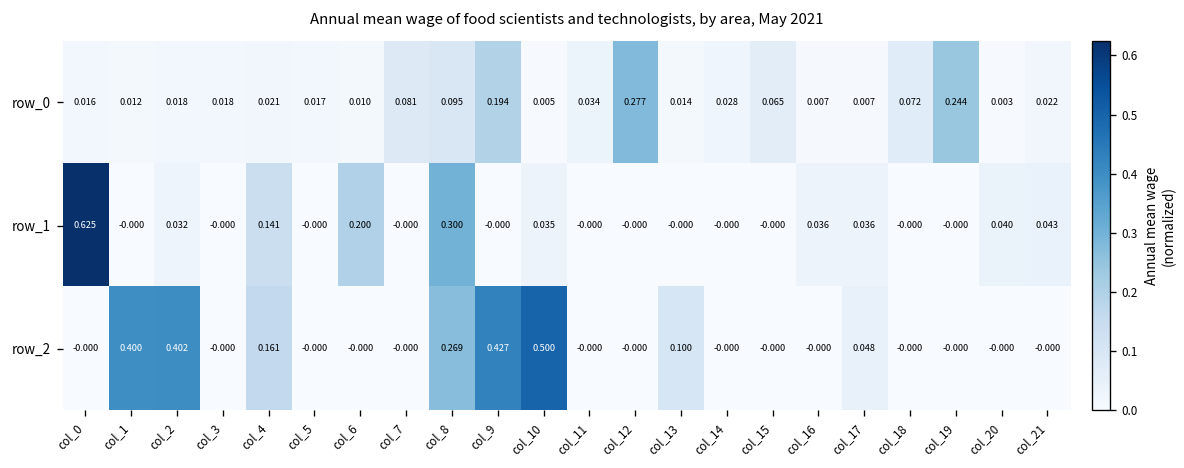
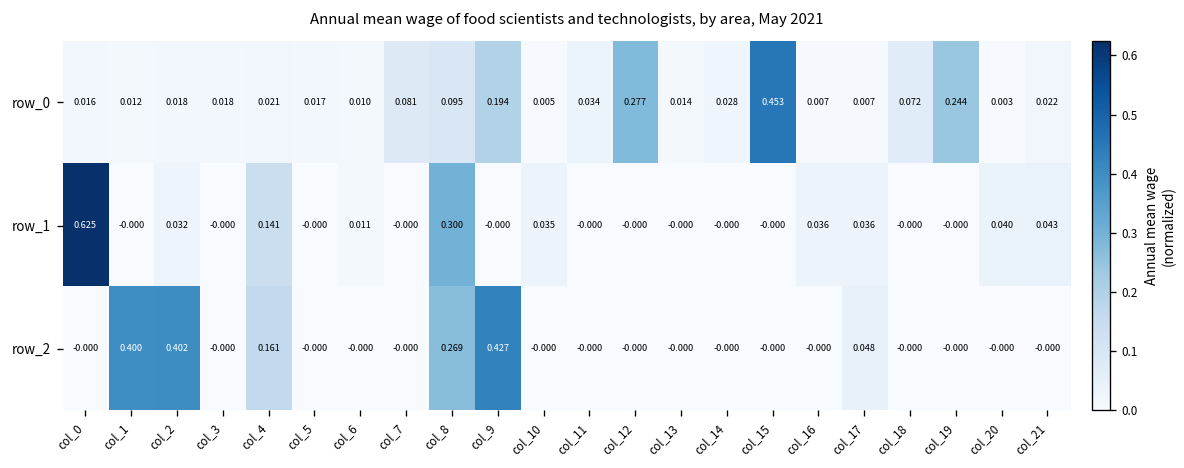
  {
    "row_0": {
      "col_0": 0.016,
      "col_1": 0.012,
      "col_2": 0.018,
      "col_3": 0.018,
      "col_4": 0.021,
      "col_5": 0.017,
      "col_6": 0.010,
      "col_7": 0.081,
      "col_8": 0.095,
      "col_9": 0.194,
      "col_10": 0.005,
      "col_11": 0.034,
      "col_12": 0.277,
      "col_13": 0.014,
      "col_14": 0.028,
-     "col_15": 0.065,
+     "col_15": 0.453,
      "col_16": 0.007,
      "col_17": 0.007,
      "col_18": 0.072,
      "col_19": 0.244,
      "col_20": 0.003,
      "col_21": 0.022
    },
    "row_1": {
      "col_0": 0.625,
      "col_1": -0.000,
      "col_2": 0.032,
      "col_3": -0.000,
      "col_4": 0.141,
      "col_5": -0.000,
-     "col_6": 0.200,
+     "col_6": 0.011,
      "col_7": -0.000,
      "col_8": 0.300,
      "col_9": -0.000,
      "col_10": 0.035,
      "col_11": -0.000,
      "col_12": -0.000,
      "col_13": -0.000,
      "col_14": -0.000,
      "col_15": -0.000,
      "col_16": 0.036,
      "col_17": 0.036,
      "col_18": -0.000,
      "col_19": -0.000,
      "col_20": 0.040,
      "col_21": 0.043
    },
    "row_2": {
      "col_0": -0.000,
      "col_1": 0.400,
      "col_2": 0.402,
      "col_3": -0.000,
      "col_4": 0.161,
      "col_5": -0.000,
      "col_6": -0.000,
      "col_7": -0.000,
      "col_8": 0.269,
      "col_9": 0.427,
-     "col_10": 0.500,
+     "col_10": -0.000,
      "col_11": -0.000,
      "col_12": -0.000,
-     "col_13": 0.100,
+     "col_13": -0.000,
      "col_14": -0.000,
      "col_15": -0.000,
      "col_16": -0.000,
      "col_17": 0.048,
      "col_18": -0.000,
      "col_19": -0.000,
      "col_20": -0.000,
      "col_21": -0.000
    }
  }
